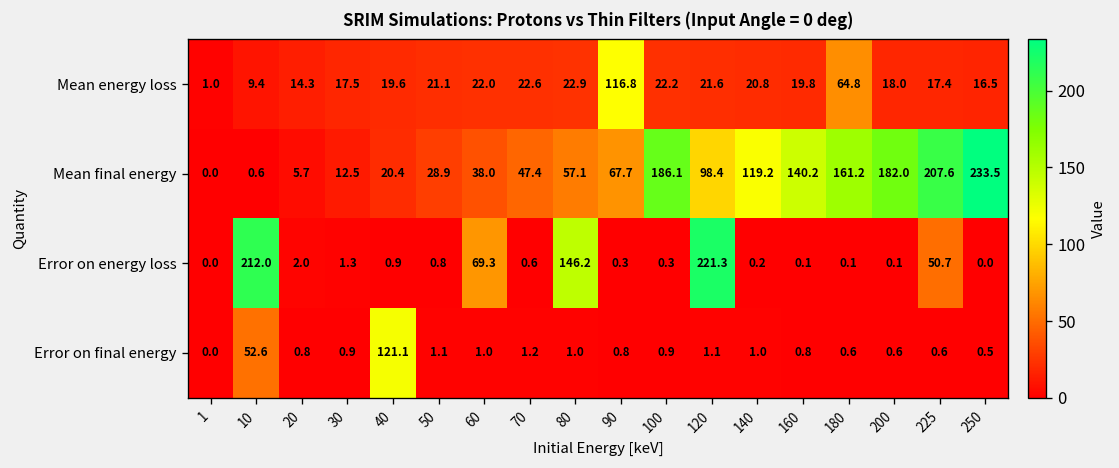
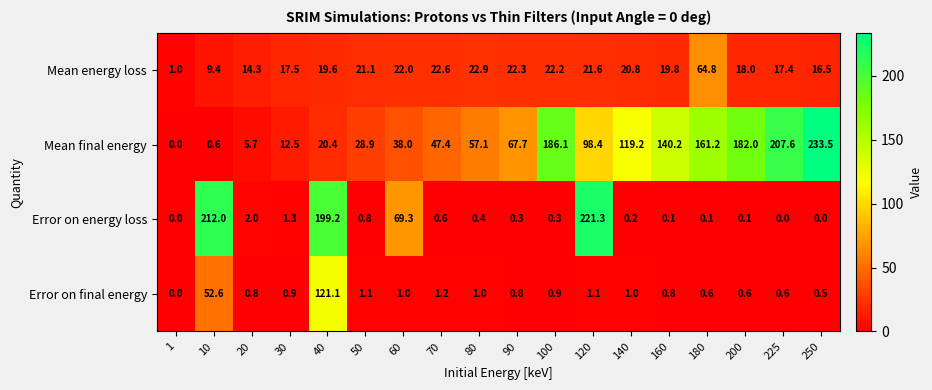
  {
    "Mean energy loss": {
      "1": 1.0,
      "10": 9.4,
      "20": 14.3,
      "30": 17.5,
      "40": 19.6,
      "50": 21.1,
      "60": 22.0,
      "70": 22.6,
      "80": 22.9,
-     "90": 116.8,
+     "90": 22.3,
      "100": 22.2,
      "120": 21.6,
      "140": 20.8,
      "160": 19.8,
      "180": 64.8,
      "200": 18.0,
      "225": 17.4,
      "250": 16.5
    },
    "Mean final energy": {
      "1": 0.0,
      "10": 0.6,
      "20": 5.7,
      "30": 12.5,
      "40": 20.4,
      "50": 28.9,
      "60": 38.0,
      "70": 47.4,
      "80": 57.1,
      "90": 67.7,
      "100": 186.1,
      "120": 98.4,
      "140": 119.2,
      "160": 140.2,
      "180": 161.2,
      "200": 182.0,
      "225": 207.6,
      "250": 233.5
    },
    "Error on energy loss": {
      "1": 0.0,
      "10": 212.0,
      "20": 2.0,
      "30": 1.3,
-     "40": 0.9,
+     "40": 199.2,
      "50": 0.8,
      "60": 69.3,
      "70": 0.6,
-     "80": 146.2,
+     "80": 0.4,
      "90": 0.3,
      "100": 0.3,
      "120": 221.3,
      "140": 0.2,
      "160": 0.1,
      "180": 0.1,
      "200": 0.1,
-     "225": 50.7,
+     "225": 0.0,
      "250": 0.0
    },
    "Error on final energy": {
      "1": 0.0,
      "10": 52.6,
      "20": 0.8,
      "30": 0.9,
      "40": 121.1,
      "50": 1.1,
      "60": 1.0,
      "70": 1.2,
      "80": 1.0,
      "90": 0.8,
      "100": 0.9,
      "120": 1.1,
      "140": 1.0,
      "160": 0.8,
      "180": 0.6,
      "200": 0.6,
      "225": 0.6,
      "250": 0.5
    }
  }
